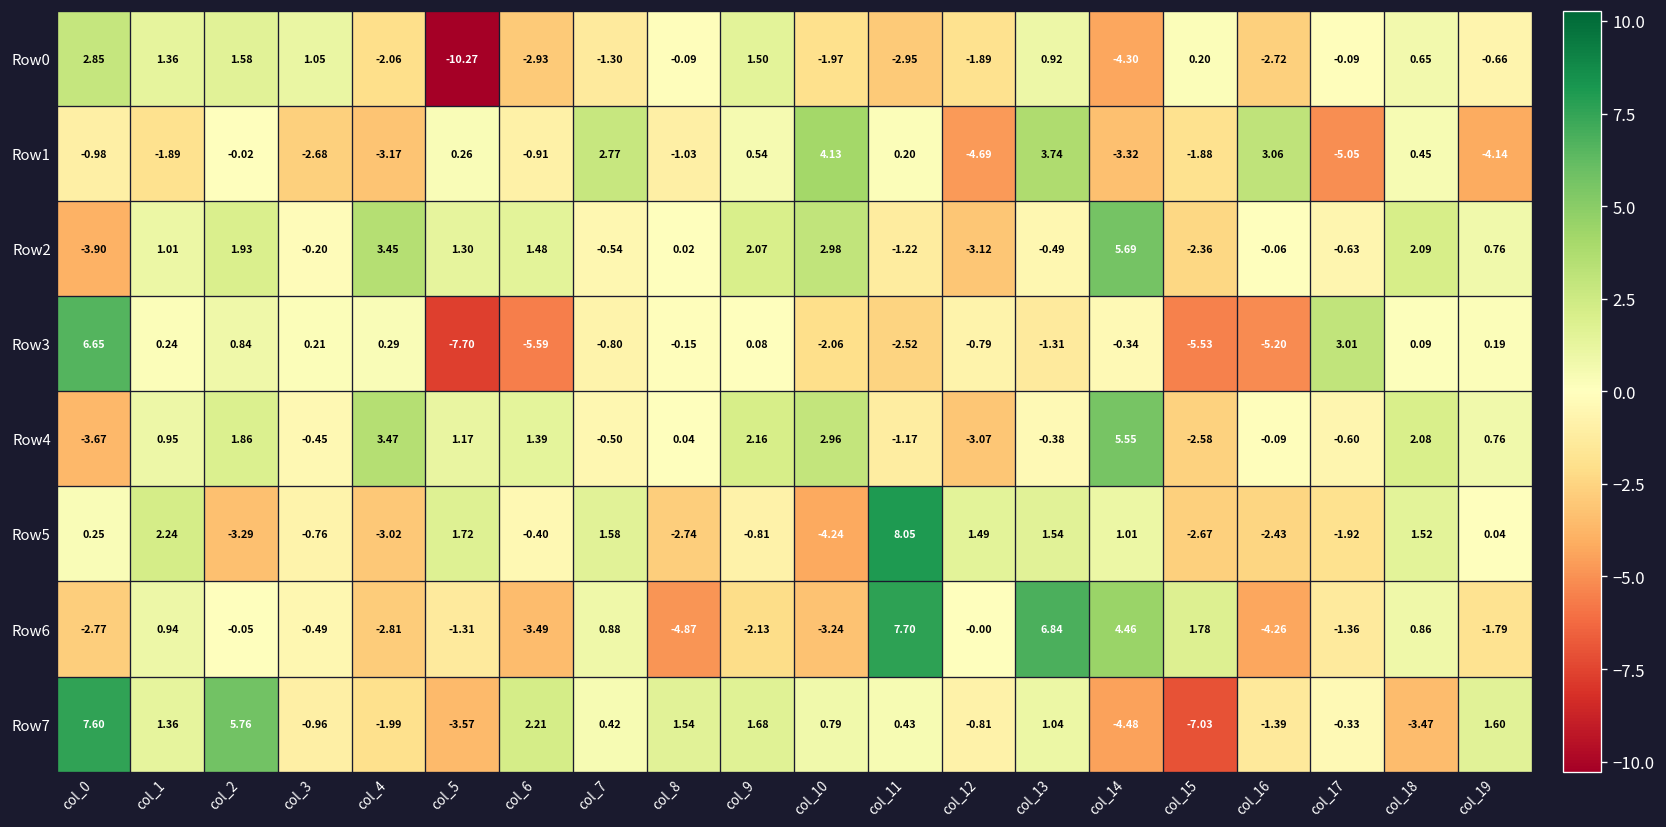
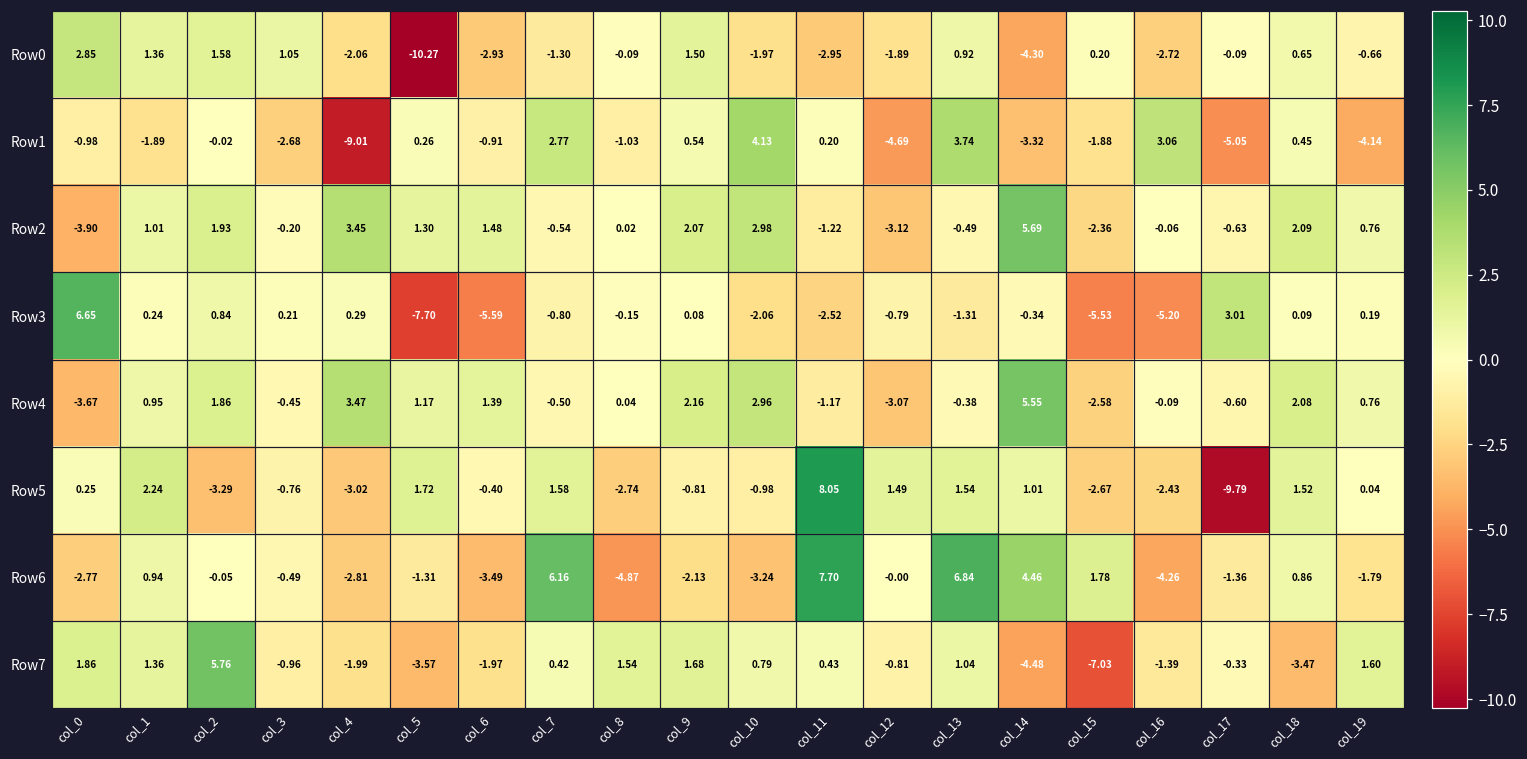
  {
    "Row0": {
      "col_0": 2.85,
      "col_1": 1.36,
      "col_2": 1.58,
      "col_3": 1.05,
      "col_4": -2.06,
      "col_5": -10.27,
      "col_6": -2.93,
      "col_7": -1.30,
      "col_8": -0.09,
      "col_9": 1.50,
      "col_10": -1.97,
      "col_11": -2.95,
      "col_12": -1.89,
      "col_13": 0.92,
      "col_14": -4.30,
      "col_15": 0.20,
      "col_16": -2.72,
      "col_17": -0.09,
      "col_18": 0.65,
      "col_19": -0.66
    },
    "Row1": {
      "col_0": -0.98,
      "col_1": -1.89,
      "col_2": -0.02,
      "col_3": -2.68,
-     "col_4": -3.17,
+     "col_4": -9.01,
      "col_5": 0.26,
      "col_6": -0.91,
      "col_7": 2.77,
      "col_8": -1.03,
      "col_9": 0.54,
      "col_10": 4.13,
      "col_11": 0.20,
      "col_12": -4.69,
      "col_13": 3.74,
      "col_14": -3.32,
      "col_15": -1.88,
      "col_16": 3.06,
      "col_17": -5.05,
      "col_18": 0.45,
      "col_19": -4.14
    },
    "Row2": {
      "col_0": -3.90,
      "col_1": 1.01,
      "col_2": 1.93,
      "col_3": -0.20,
      "col_4": 3.45,
      "col_5": 1.30,
      "col_6": 1.48,
      "col_7": -0.54,
      "col_8": 0.02,
      "col_9": 2.07,
      "col_10": 2.98,
      "col_11": -1.22,
      "col_12": -3.12,
      "col_13": -0.49,
      "col_14": 5.69,
      "col_15": -2.36,
      "col_16": -0.06,
      "col_17": -0.63,
      "col_18": 2.09,
      "col_19": 0.76
    },
    "Row3": {
      "col_0": 6.65,
      "col_1": 0.24,
      "col_2": 0.84,
      "col_3": 0.21,
      "col_4": 0.29,
      "col_5": -7.70,
      "col_6": -5.59,
      "col_7": -0.80,
      "col_8": -0.15,
      "col_9": 0.08,
      "col_10": -2.06,
      "col_11": -2.52,
      "col_12": -0.79,
      "col_13": -1.31,
      "col_14": -0.34,
      "col_15": -5.53,
      "col_16": -5.20,
      "col_17": 3.01,
      "col_18": 0.09,
      "col_19": 0.19
    },
    "Row4": {
      "col_0": -3.67,
      "col_1": 0.95,
      "col_2": 1.86,
      "col_3": -0.45,
      "col_4": 3.47,
      "col_5": 1.17,
      "col_6": 1.39,
      "col_7": -0.50,
      "col_8": 0.04,
      "col_9": 2.16,
      "col_10": 2.96,
      "col_11": -1.17,
      "col_12": -3.07,
      "col_13": -0.38,
      "col_14": 5.55,
      "col_15": -2.58,
      "col_16": -0.09,
      "col_17": -0.60,
      "col_18": 2.08,
      "col_19": 0.76
    },
    "Row5": {
      "col_0": 0.25,
      "col_1": 2.24,
      "col_2": -3.29,
      "col_3": -0.76,
      "col_4": -3.02,
      "col_5": 1.72,
      "col_6": -0.40,
      "col_7": 1.58,
      "col_8": -2.74,
      "col_9": -0.81,
-     "col_10": -4.24,
+     "col_10": -0.98,
      "col_11": 8.05,
      "col_12": 1.49,
      "col_13": 1.54,
      "col_14": 1.01,
      "col_15": -2.67,
      "col_16": -2.43,
-     "col_17": -1.92,
+     "col_17": -9.79,
      "col_18": 1.52,
      "col_19": 0.04
    },
    "Row6": {
      "col_0": -2.77,
      "col_1": 0.94,
      "col_2": -0.05,
      "col_3": -0.49,
      "col_4": -2.81,
      "col_5": -1.31,
      "col_6": -3.49,
-     "col_7": 0.88,
+     "col_7": 6.16,
      "col_8": -4.87,
      "col_9": -2.13,
      "col_10": -3.24,
      "col_11": 7.70,
      "col_12": -0.00,
      "col_13": 6.84,
      "col_14": 4.46,
      "col_15": 1.78,
      "col_16": -4.26,
      "col_17": -1.36,
      "col_18": 0.86,
      "col_19": -1.79
    },
    "Row7": {
-     "col_0": 7.60,
+     "col_0": 1.86,
      "col_1": 1.36,
      "col_2": 5.76,
      "col_3": -0.96,
      "col_4": -1.99,
      "col_5": -3.57,
-     "col_6": 2.21,
+     "col_6": -1.97,
      "col_7": 0.42,
      "col_8": 1.54,
      "col_9": 1.68,
      "col_10": 0.79,
      "col_11": 0.43,
      "col_12": -0.81,
      "col_13": 1.04,
      "col_14": -4.48,
      "col_15": -7.03,
      "col_16": -1.39,
      "col_17": -0.33,
      "col_18": -3.47,
      "col_19": 1.60
    }
  }
